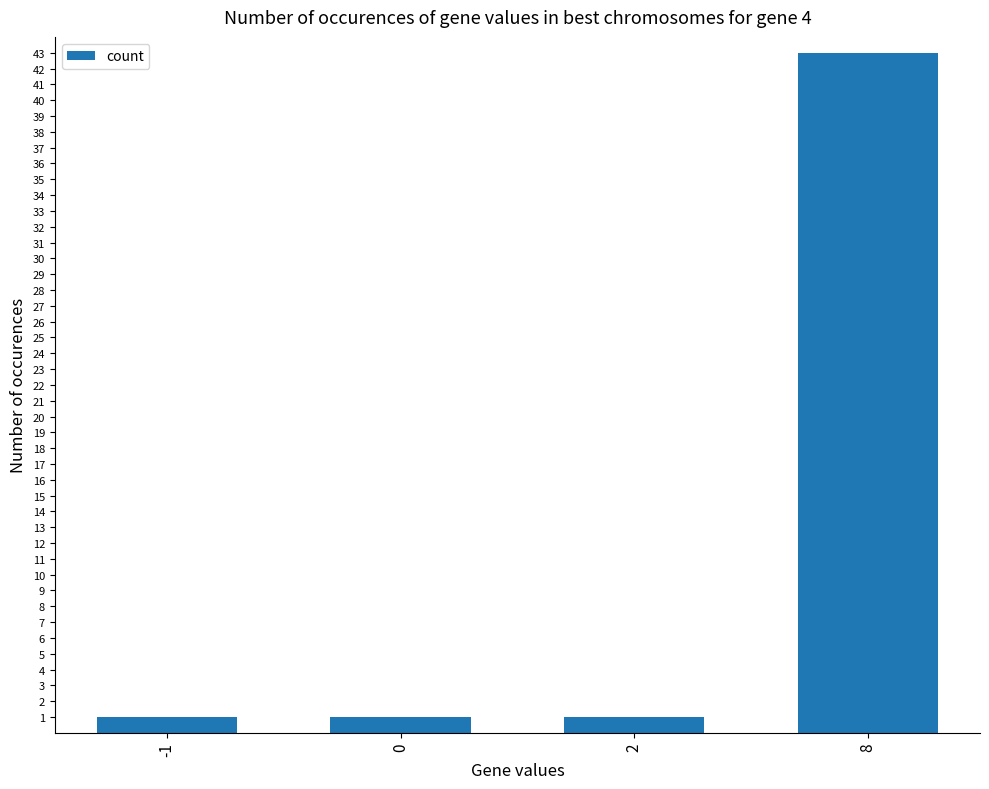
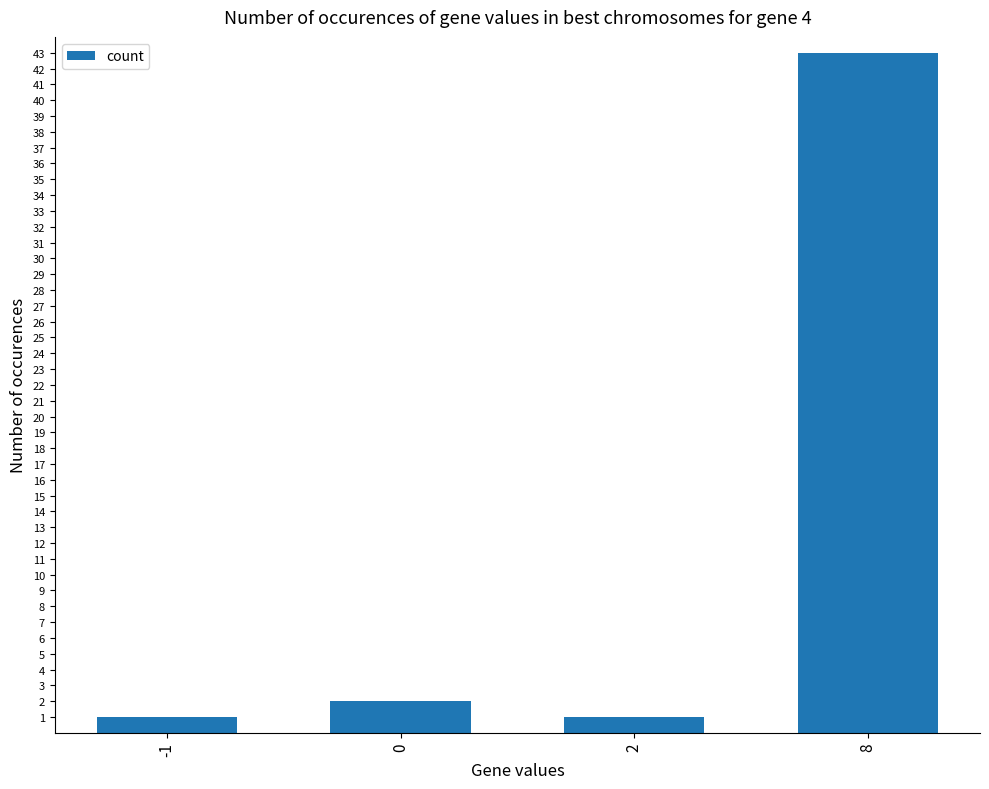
  {
    "-1": 1,
-   "0": 1,
+   "0": 2,
    "2": 1,
    "8": 43
  }
